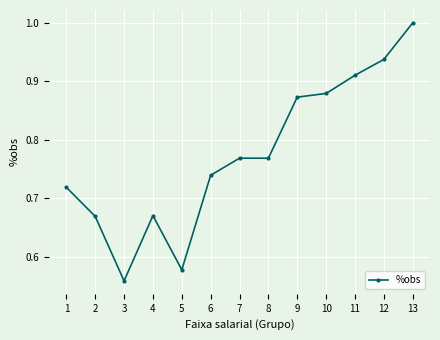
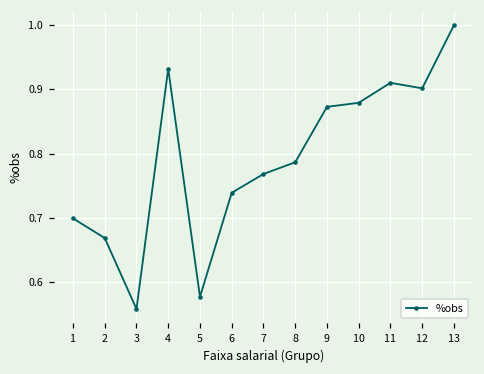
  {
-   "1": 0.72,
+   "1": 0.70,
    "2": 0.67,
    "3": 0.56,
-   "4": 0.67,
+   "4": 0.93,
    "5": 0.58,
    "6": 0.74,
    "7": 0.77,
-   "8": 0.77,
+   "8": 0.79,
    "9": 0.87,
    "10": 0.88,
    "11": 0.91,
-   "12": 0.94,
+   "12": 0.90,
    "13": 1.00
  }
